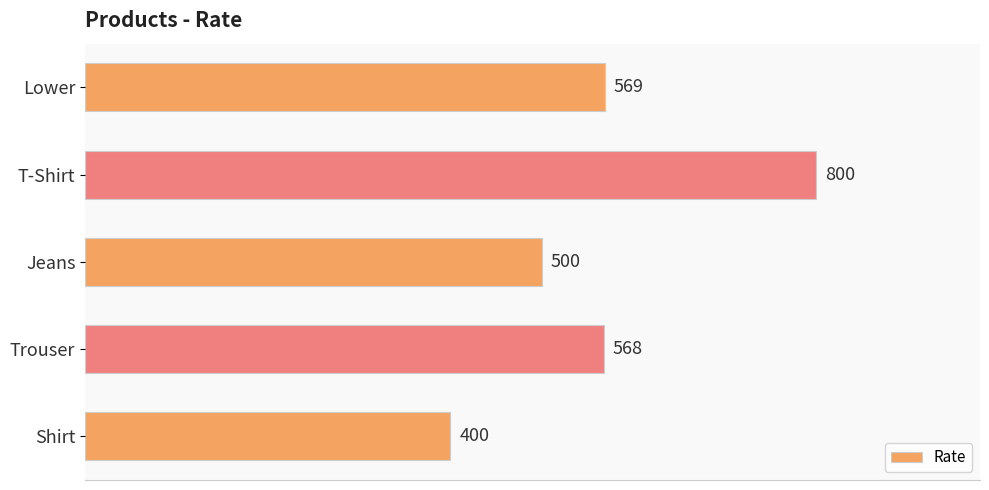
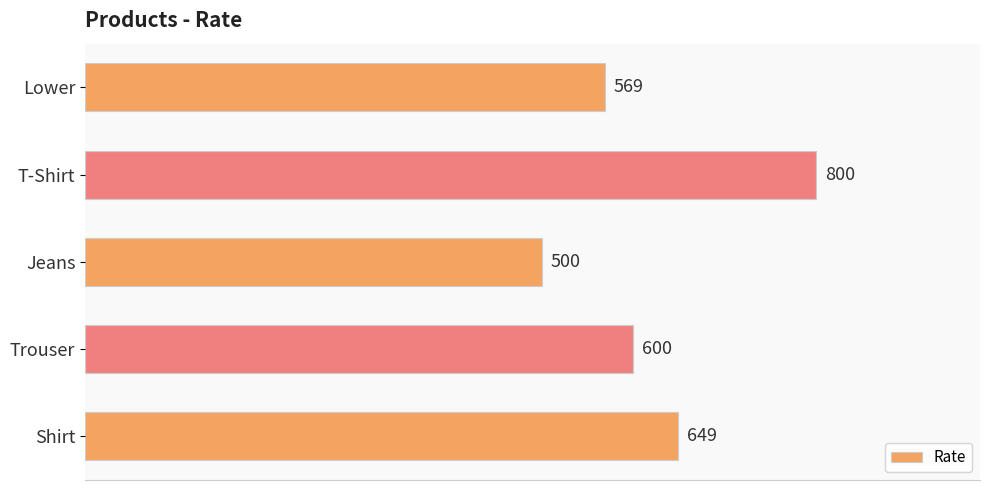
  {
    "Lower": 569,
    "T-Shirt": 800,
    "Jeans": 500,
-   "Trouser": 568,
-   "Shirt": 400
+   "Trouser": 600,
+   "Shirt": 649
  }
